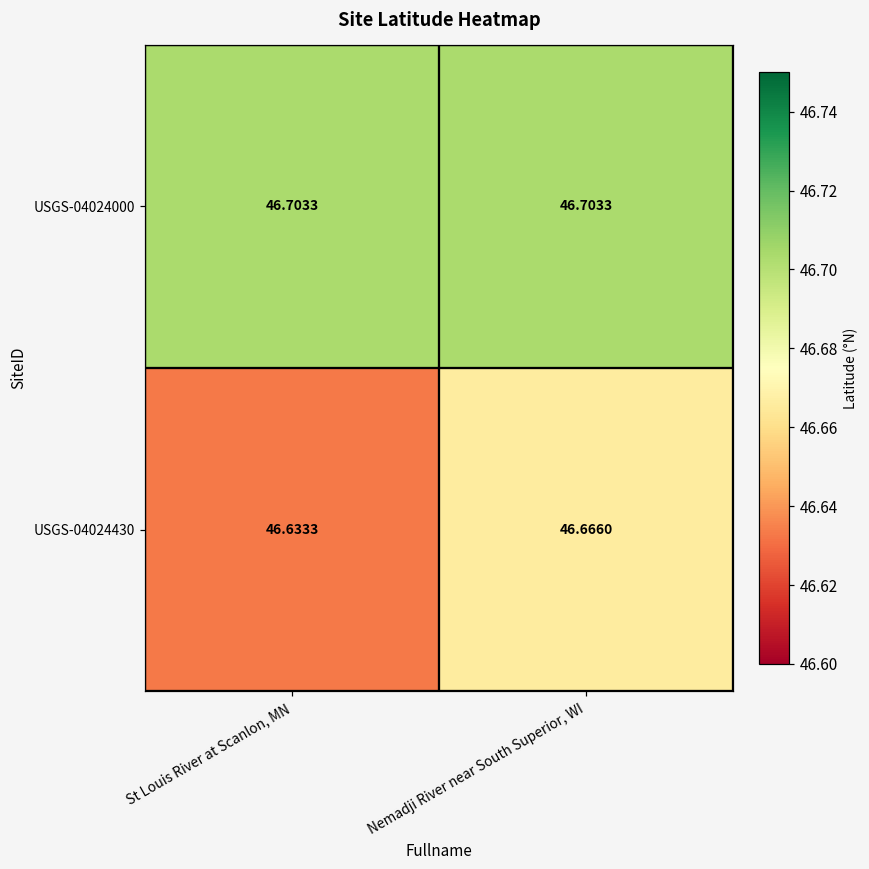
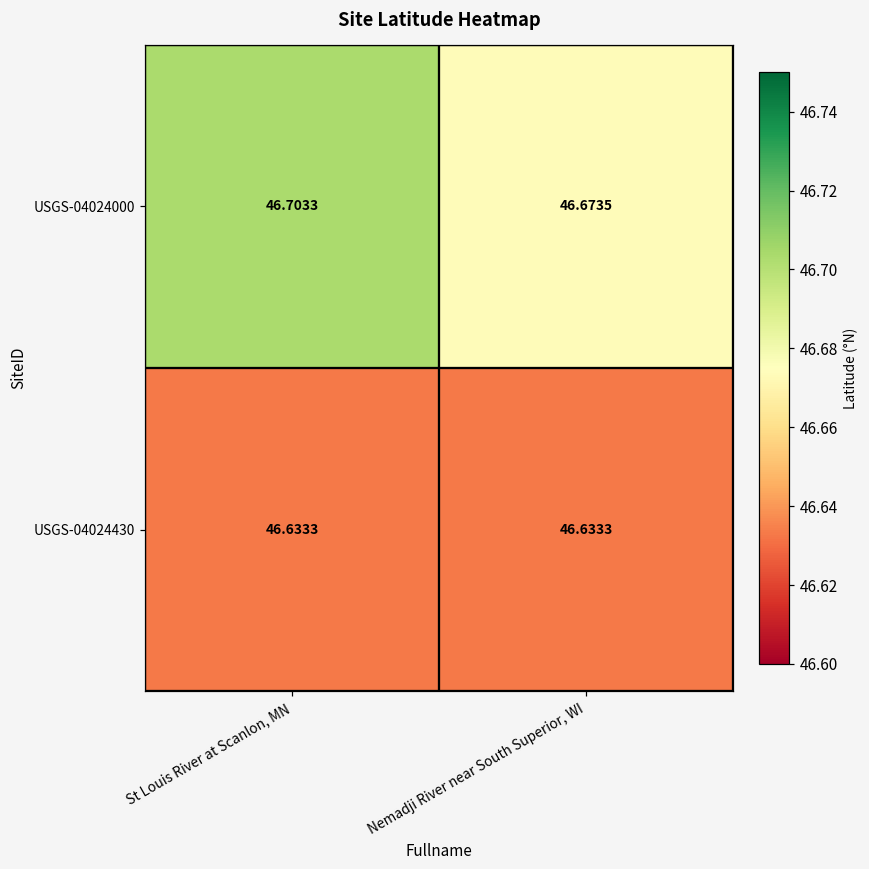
  {
    "USGS-04024000": {
      "St Louis River at Scanlon, MN": 46.7033,
-     "Nemadji River near South Superior, WI": 46.7033
+     "Nemadji River near South Superior, WI": 46.6735
    },
    "USGS-04024430": {
      "St Louis River at Scanlon, MN": 46.6333,
-     "Nemadji River near South Superior, WI": 46.6660
+     "Nemadji River near South Superior, WI": 46.6333
    }
  }
